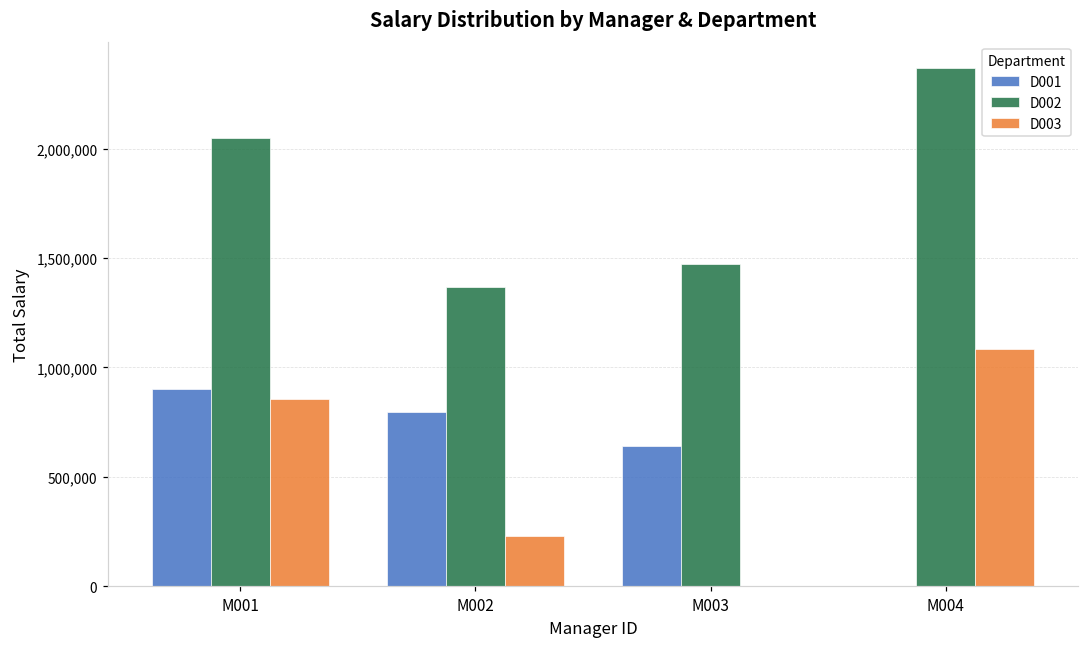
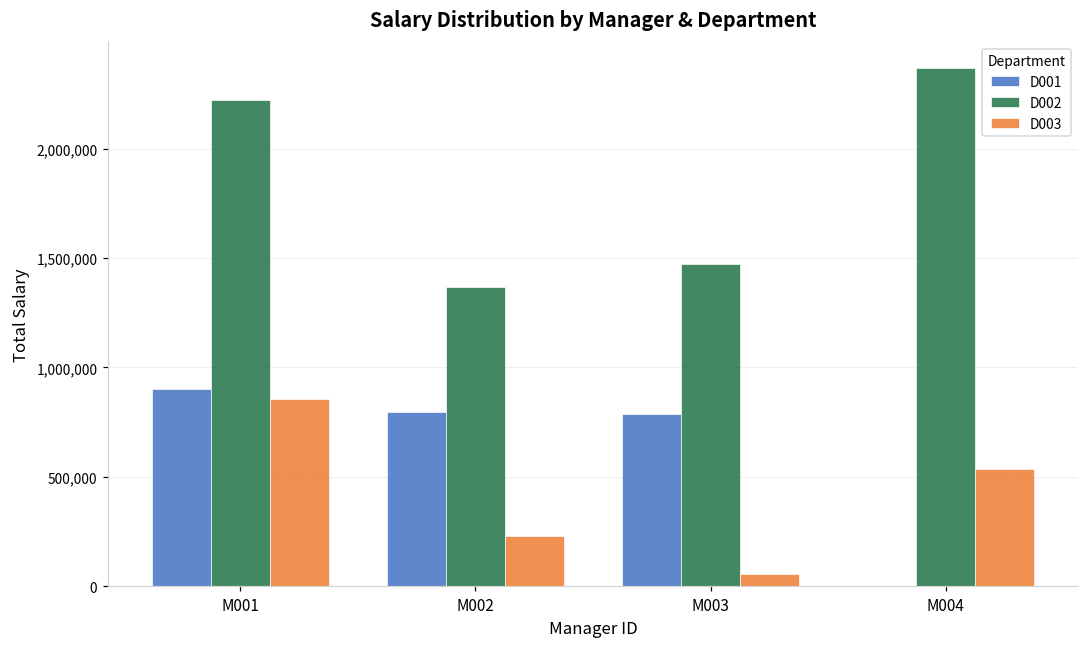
  {
    "D001": {
      "M001": "900,000",
      "M002": "790,000",
-     "M003": "640,000",
+     "M003": "790,000",
      "M004": "0"
    },
    "D002": {
-     "M001": "2,050,000",
+     "M001": "2,220,000",
      "M002": "1,370,000",
      "M003": "1,470,000",
      "M004": "2,370,000"
    },
    "D003": {
      "M001": "850,000",
      "M002": "230,000",
-     "M003": "0",
-     "M004": "1,080,000"
+     "M003": "60,000",
+     "M004": "540,000"
    }
  }
